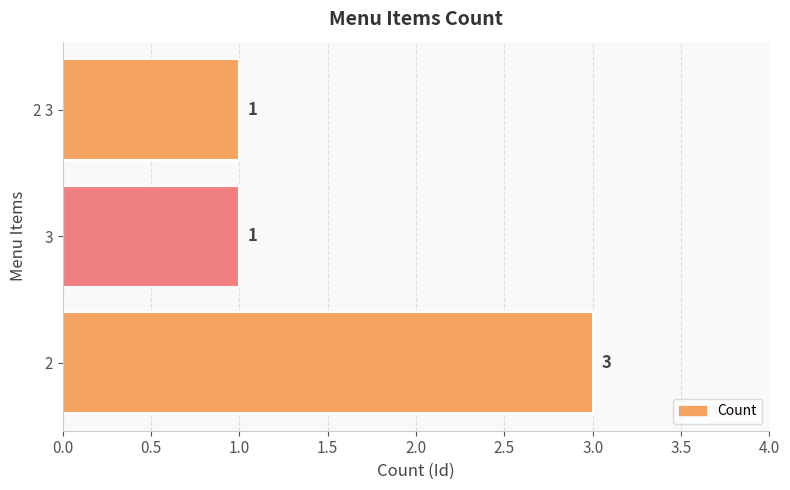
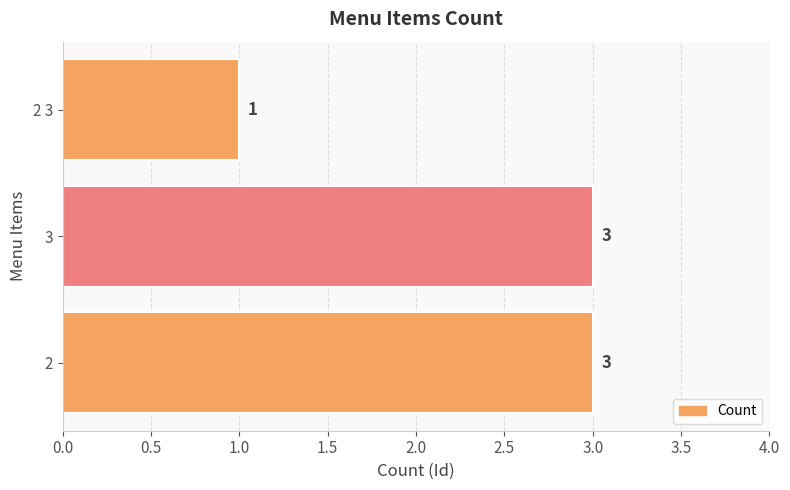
  {
    "2 3": 1,
-   "3": 1,
+   "3": 3,
    "2": 3
  }
